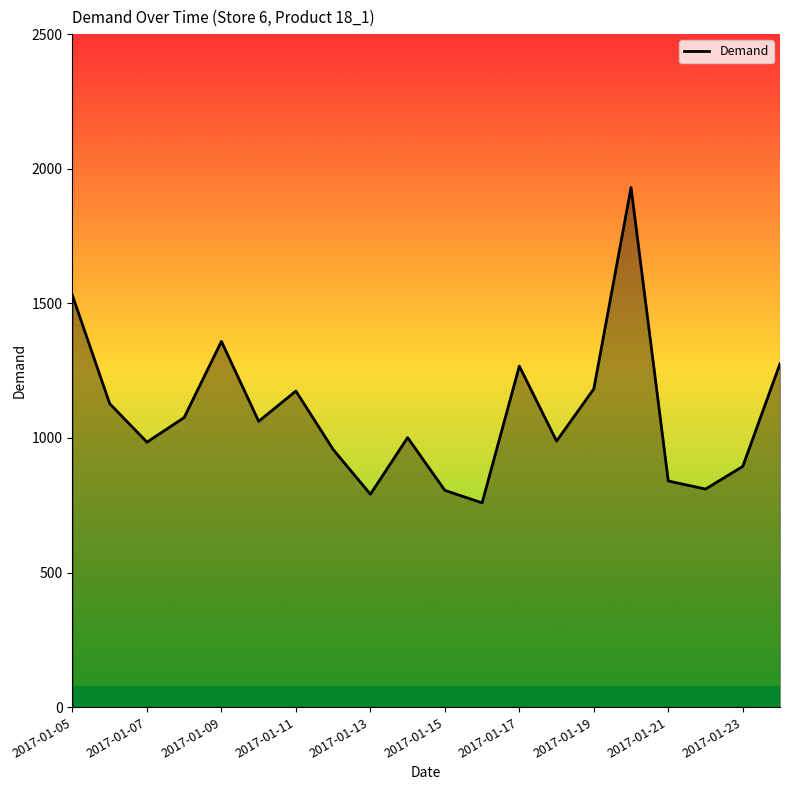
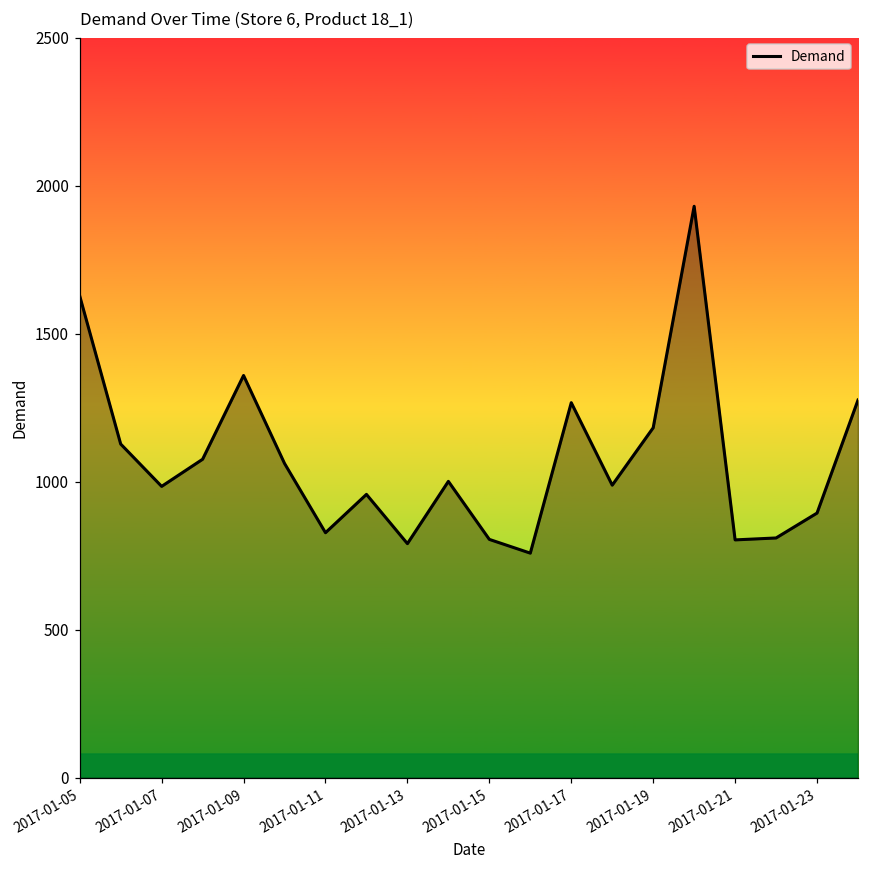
  {
-   "2017-01-05": 1530,
+   "2017-01-05": 1630,
    "2017-01-07": 980,
    "2017-01-09": 1360,
-   "2017-01-11": 1170,
+   "2017-01-11": 830,
    "2017-01-13": 790,
    "2017-01-15": 810,
    "2017-01-17": 1270,
    "2017-01-19": 1180,
-   "2017-01-21": 840,
+   "2017-01-21": 800,
    "2017-01-23": 890
  }
